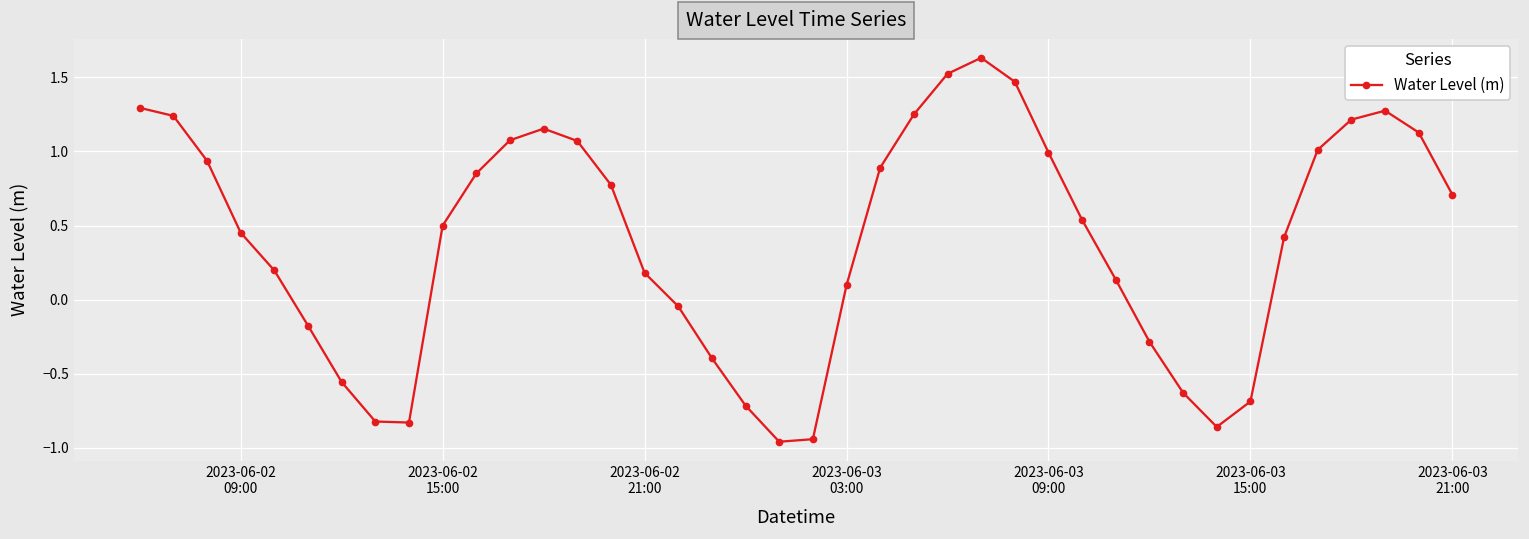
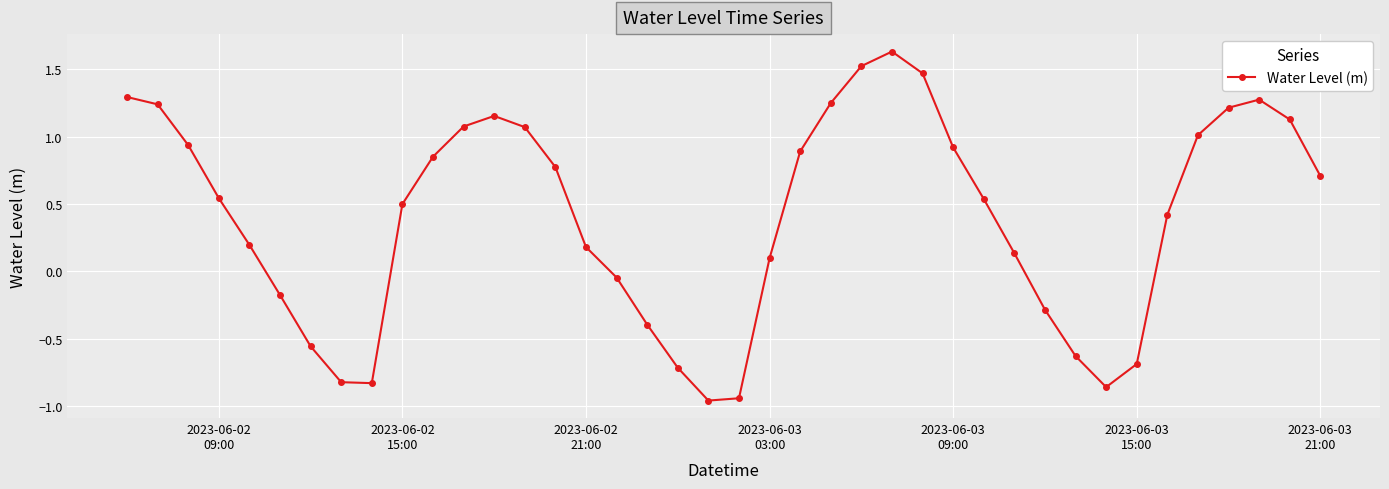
  {
-   "2023-06-02 09:00": 0.45,
+   "2023-06-02 09:00": 0.54,
    "2023-06-02 15:00": 0.50,
    "2023-06-02 21:00": 0.18,
    "2023-06-03 03:00": 0.10,
-   "2023-06-03 09:00": 0.99,
+   "2023-06-03 09:00": 0.92,
    "2023-06-03 15:00": -0.69,
    "2023-06-03 21:00": 0.71
  }
